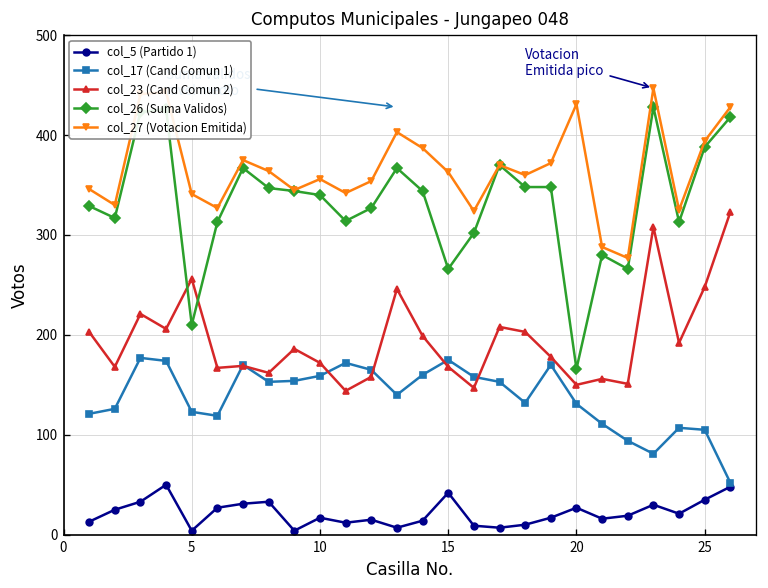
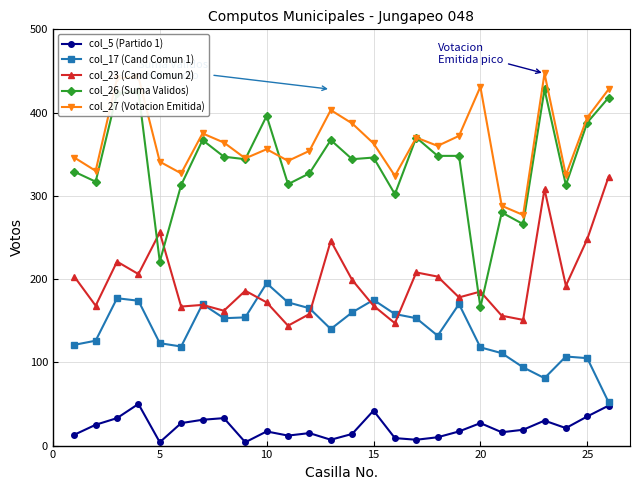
  {
    "col_5 (Partido 1)": {
      "5": 0,
      "10": 20,
      "15": 40,
      "20": 30,
      "25": 40
    },
    "col_17 (Cand Comun 1)": {
      "5": 120,
-     "10": 160,
+     "10": 200,
      "15": 180,
-     "20": 130,
+     "20": 120,
      "25": 110
    },
    "col_23 (Cand Comun 2)": {
      "5": 260,
      "10": 170,
      "15": 170,
-     "20": 150,
+     "20": 190,
      "25": 250
    },
    "col_26 (Suma Validos)": {
-     "5": 210,
-     "10": 340,
-     "15": 270,
+     "5": 220,
+     "10": 400,
+     "15": 350,
      "20": 170,
      "25": 390
    },
    "col_27 (Votacion Emitida)": {
      "5": 340,
      "10": 360,
      "15": 360,
      "20": 430,
      "25": 390
    }
  }
